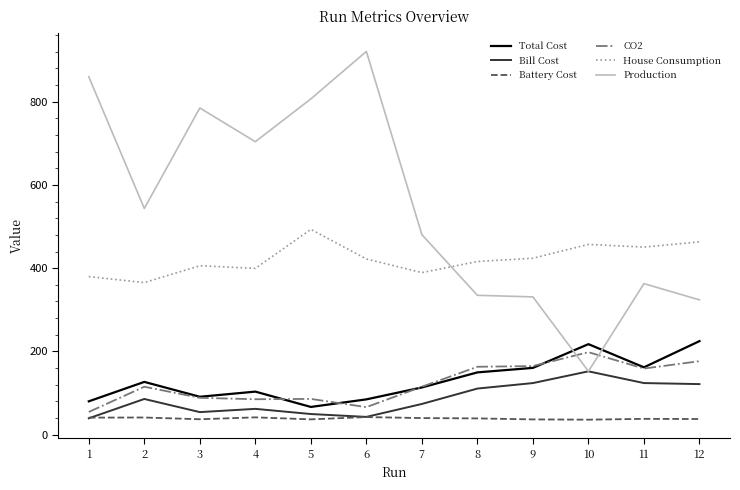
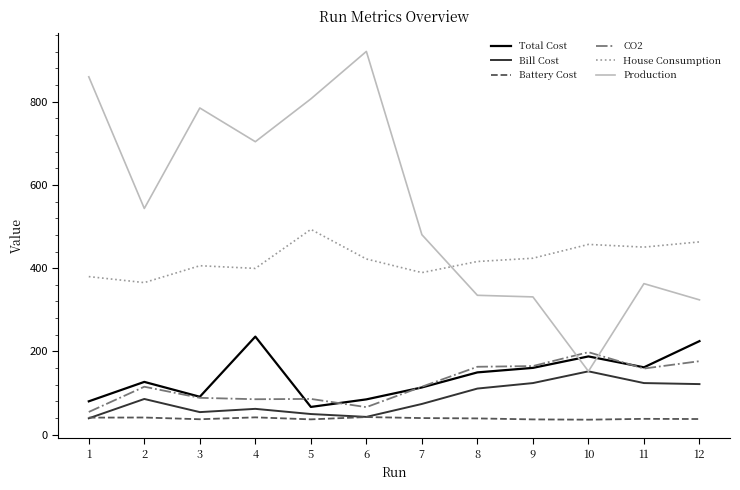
  {
    "Total Cost": {
      "1": 80,
      "2": 130,
-     "4": 100,
+     "4": 240,
      "5": 70,
      "6": 80,
      "8": 150,
-     "10": 220,
+     "10": 190,
      "12": 220
    }
  }
